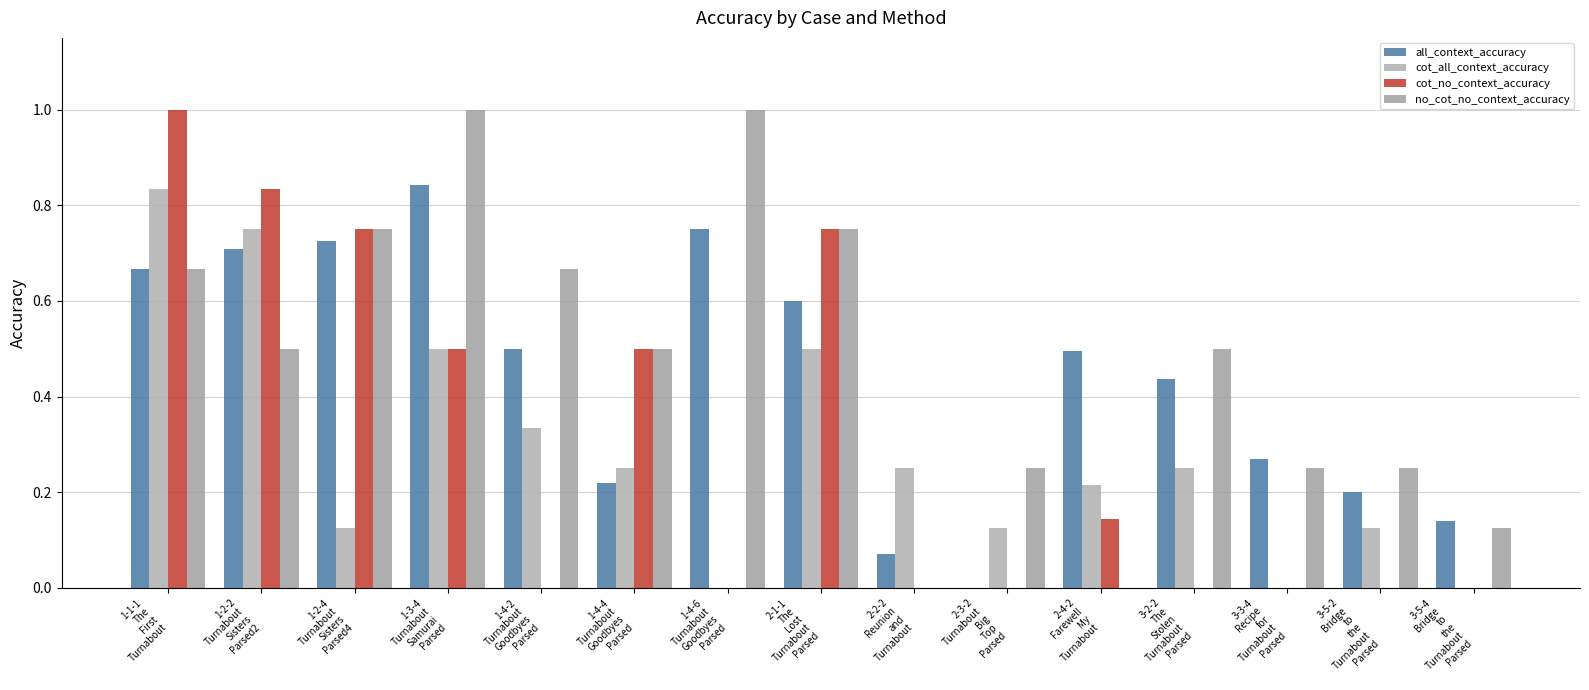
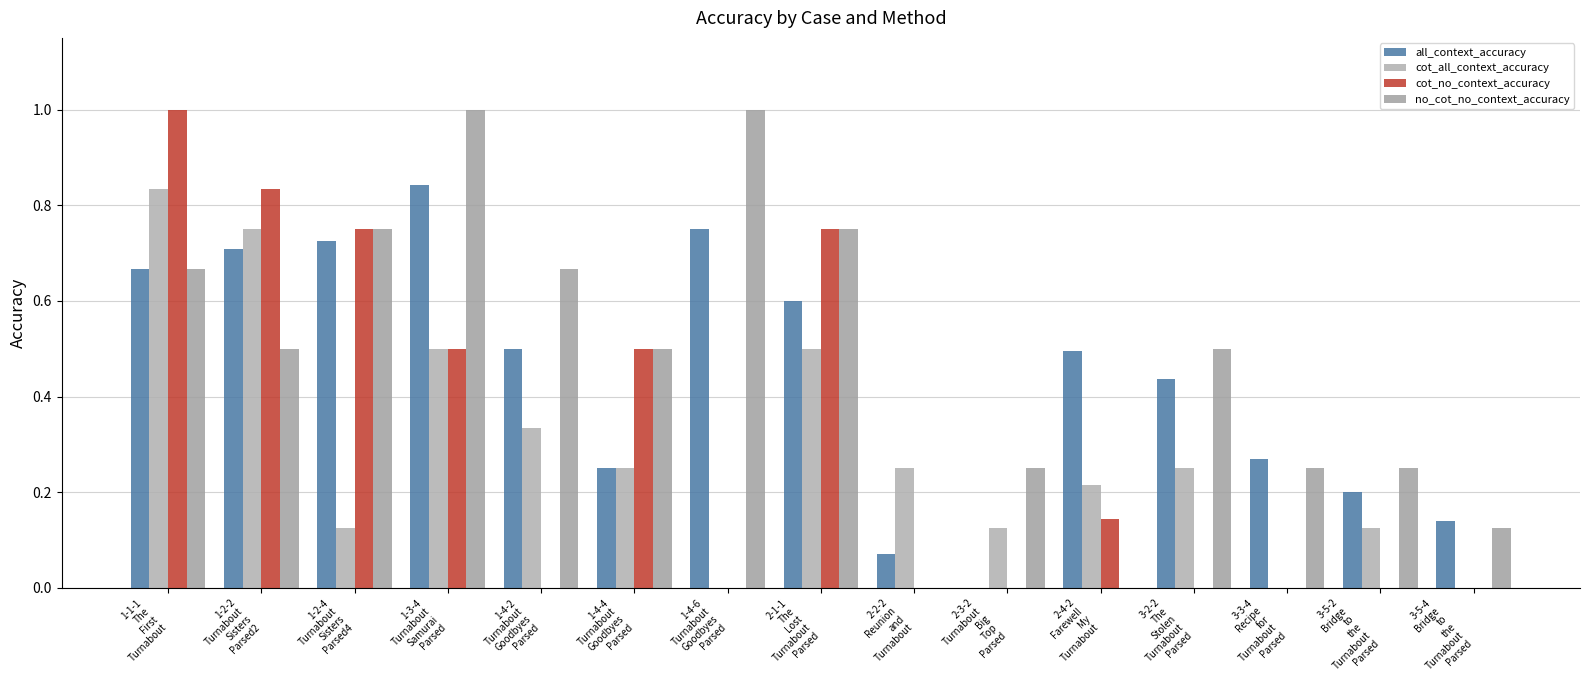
  {
    "all_context_accuracy": {
      "1-1-1 The First Turnabout": 0.67,
      "1-2-2 Turnabout Sisters Parsed2": 0.71,
      "1-2-4 Turnabout Sisters Parsed4": 0.73,
      "1-3-4 Turnabout Samurai Parsed": 0.84,
      "1-4-2 Turnabout Goodbyes Parsed": 0.50,
-     "1-4-4 Turnabout Goodbyes Parsed": 0.22,
+     "1-4-4 Turnabout Goodbyes Parsed": 0.25,
      "1-4-6 Turnabout Goodbyes Parsed": 0.75,
      "2-1-1 The Lost Turnabout Parsed": 0.60,
      "2-2-2 Reunion and Turnabout": 0.07,
      "2-3-2 Turnabout Big Top Parsed": 0.00,
      "2-4-2 Farewell My Turnabout": 0.50,
      "3-2-2 The Stolen Turnabout Parsed": 0.44,
      "3-3-4 Recipe for Turnabout Parsed": 0.27,
      "3-5-2 Bridge to the Turnabout Parsed": 0.20,
      "3-5-4 Bridge to the Turnabout Parsed": 0.14
    },
    "cot_no_context_accuracy": {
      "1-1-1 The First Turnabout": 1.00,
      "1-2-2 Turnabout Sisters Parsed2": 0.83,
      "1-2-4 Turnabout Sisters Parsed4": 0.75,
      "1-3-4 Turnabout Samurai Parsed": 0.50,
      "1-4-2 Turnabout Goodbyes Parsed": 0.00,
      "1-4-4 Turnabout Goodbyes Parsed": 0.50,
      "1-4-6 Turnabout Goodbyes Parsed": 0.00,
      "2-1-1 The Lost Turnabout Parsed": 0.75,
      "2-2-2 Reunion and Turnabout": 0.00,
      "2-3-2 Turnabout Big Top Parsed": 0.00,
      "2-4-2 Farewell My Turnabout": 0.14,
      "3-2-2 The Stolen Turnabout Parsed": 0.00,
      "3-3-4 Recipe for Turnabout Parsed": 0.00,
      "3-5-2 Bridge to the Turnabout Parsed": 0.00,
      "3-5-4 Bridge to the Turnabout Parsed": 0.00
    }
  }
